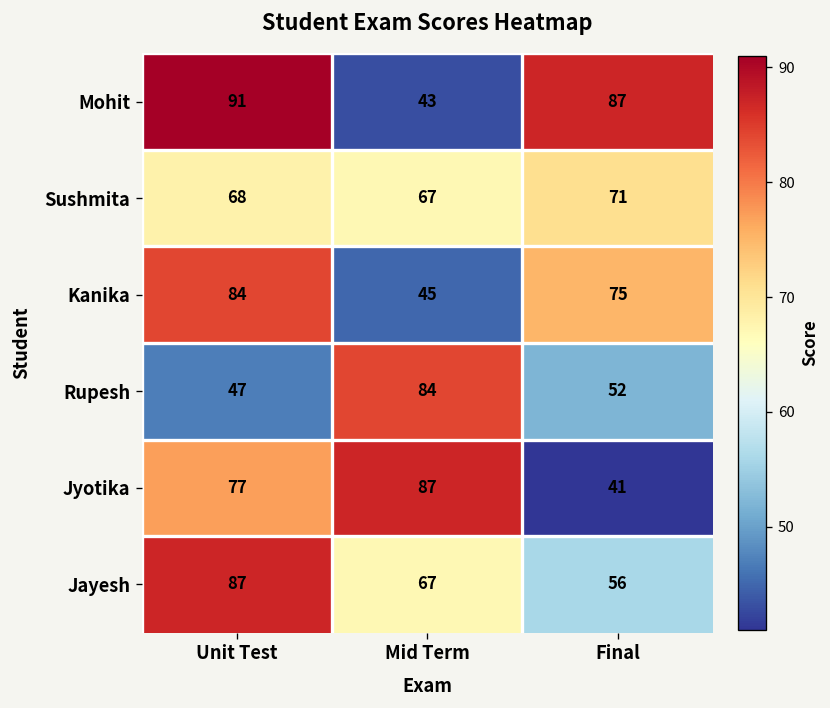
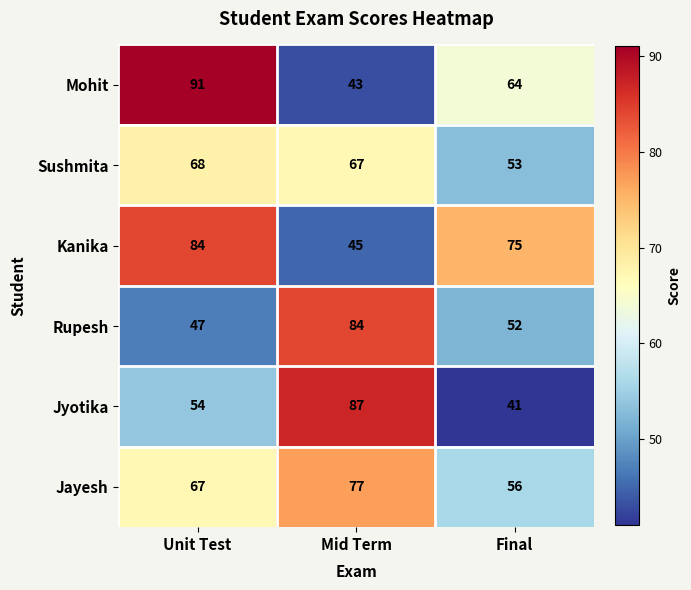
  {
    "Mohit": {
      "Unit Test": 91,
      "Mid Term": 43,
-     "Final": 87
+     "Final": 64
    },
    "Sushmita": {
      "Unit Test": 68,
      "Mid Term": 67,
-     "Final": 71
+     "Final": 53
    },
    "Kanika": {
      "Unit Test": 84,
      "Mid Term": 45,
      "Final": 75
    },
    "Rupesh": {
      "Unit Test": 47,
      "Mid Term": 84,
      "Final": 52
    },
    "Jyotika": {
-     "Unit Test": 77,
+     "Unit Test": 54,
      "Mid Term": 87,
      "Final": 41
    },
    "Jayesh": {
-     "Unit Test": 87,
-     "Mid Term": 67,
+     "Unit Test": 67,
+     "Mid Term": 77,
      "Final": 56
    }
  }
